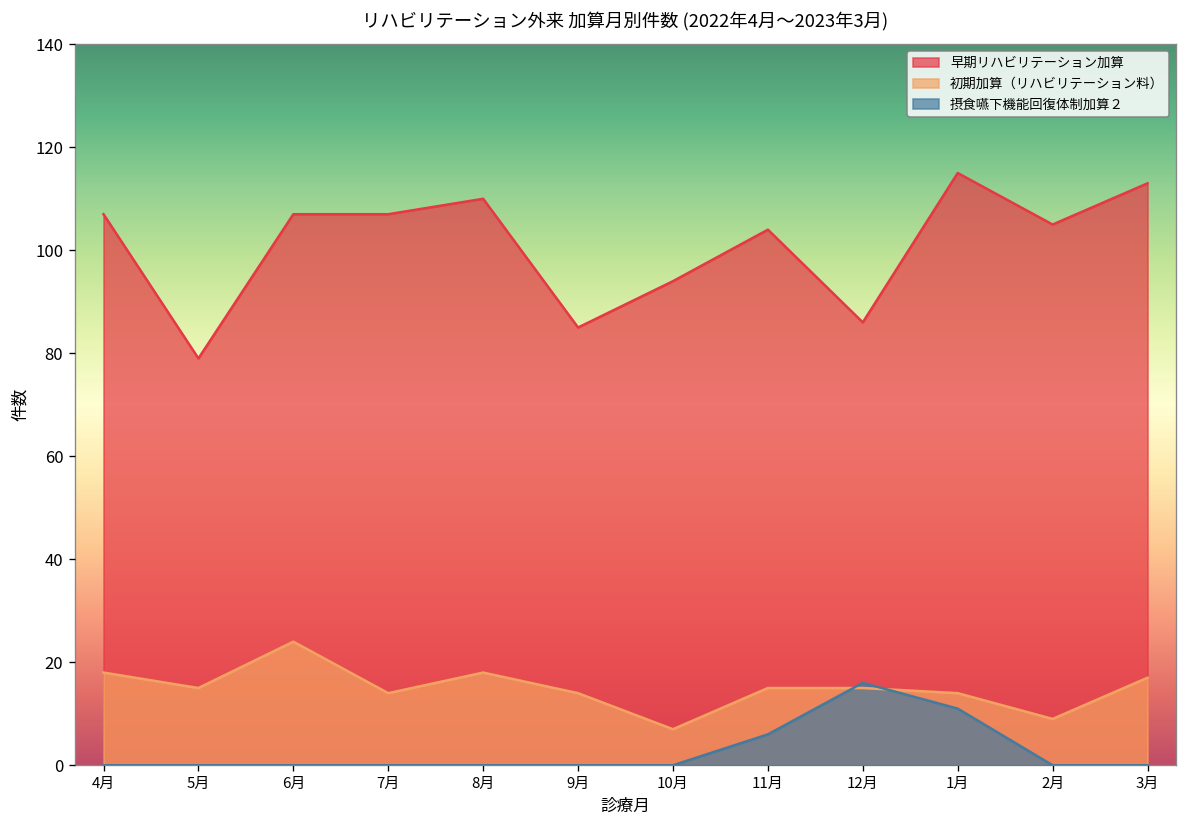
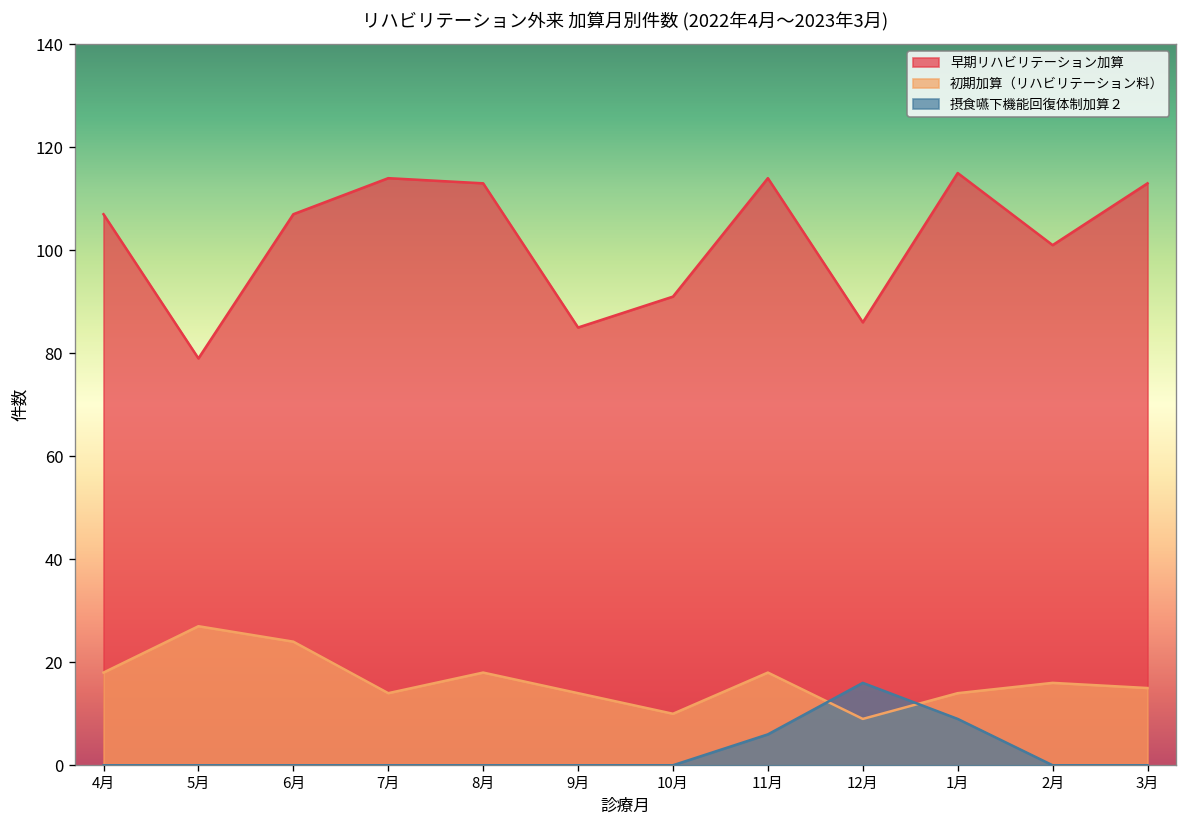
  {
    "早期リハビリテーション加算": {
      "4月": 107,
      "5月": 79,
      "6月": 107,
-     "7月": 107,
-     "8月": 110,
+     "7月": 114,
+     "8月": 113,
      "9月": 85,
-     "10月": 94,
-     "11月": 104,
+     "10月": 91,
+     "11月": 114,
      "12月": 86,
      "1月": 115,
-     "2月": 105,
+     "2月": 101,
      "3月": 113
    },
    "初期加算（リハビリテーション料）": {
      "4月": 18,
-     "5月": 15,
+     "5月": 27,
      "6月": 24,
      "7月": 14,
      "8月": 18,
      "9月": 14,
-     "10月": 7,
-     "11月": 15,
-     "12月": 15,
+     "10月": 10,
+     "11月": 18,
+     "12月": 9,
      "1月": 14,
-     "2月": 9,
-     "3月": 17
+     "2月": 16,
+     "3月": 15
    },
    "摂食嚥下機能回復体制加算２": {
      "4月": 0,
      "5月": 0,
      "6月": 0,
      "7月": 0,
      "8月": 0,
      "9月": 0,
      "10月": 0,
      "11月": 6,
      "12月": 16,
-     "1月": 11,
+     "1月": 9,
      "2月": 0,
      "3月": 0
    }
  }
